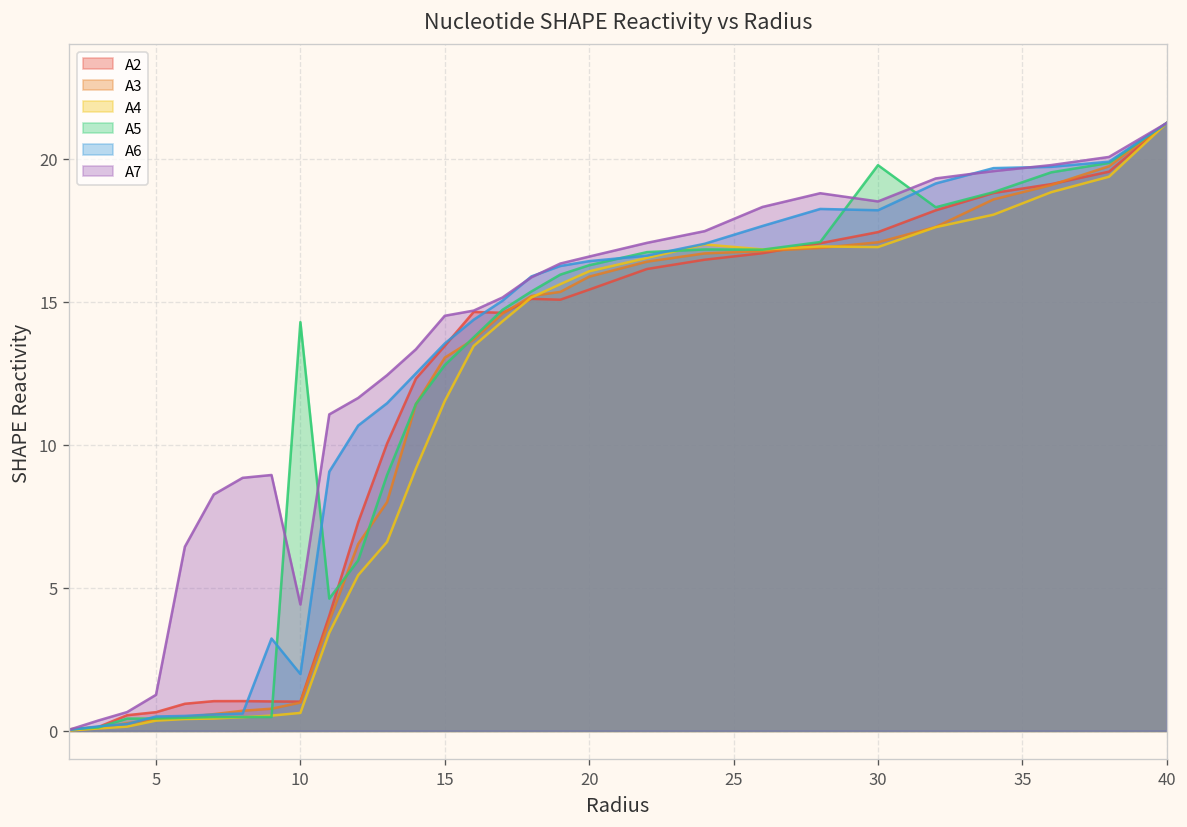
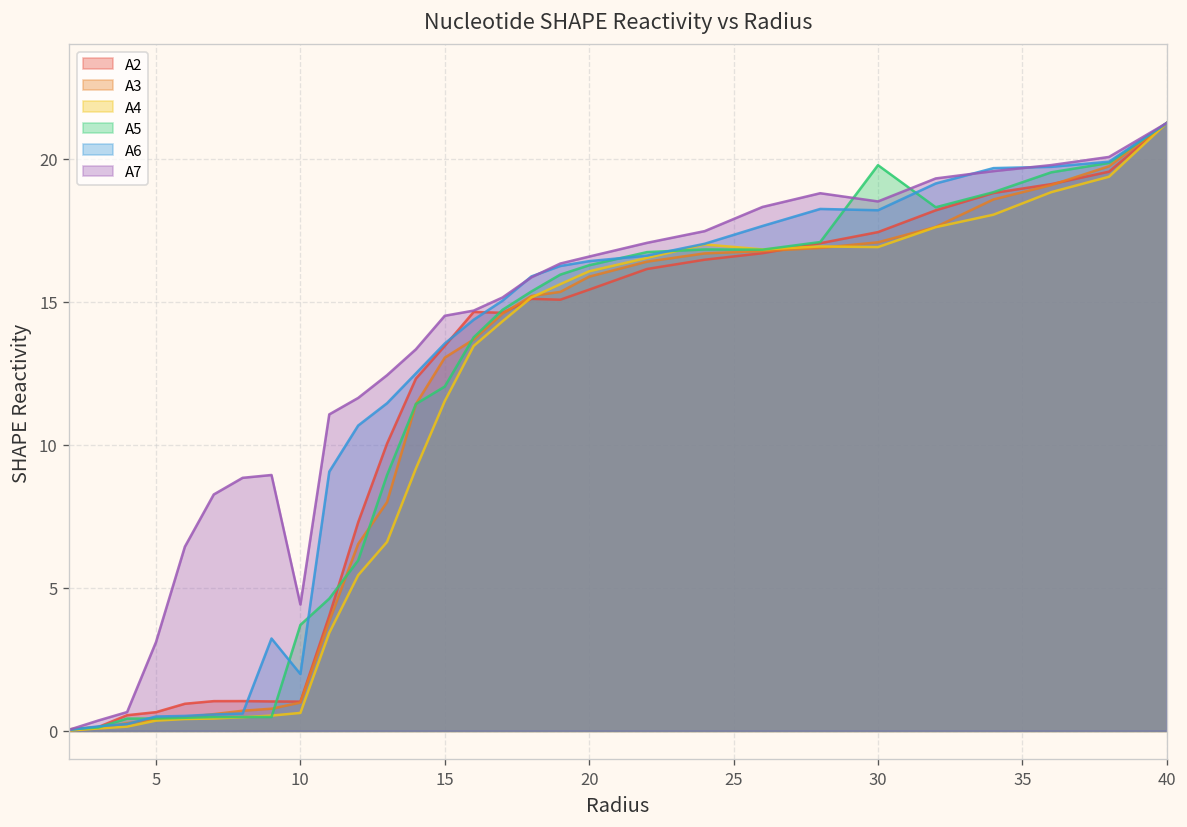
  {
    "A5": {
-     "10": 14.3,
-     "15": 12.8,
+     "10": 3.7,
+     "15": 12.0,
      "20": 16.3,
      "30": 19.8
    },
    "A6": {
      "10": 2.0,
      "20": 16.4,
      "30": 18.2
    },
    "A7": {
-     "5": 1.3,
+     "5": 3.1,
      "10": 4.4,
      "15": 14.5,
      "20": 16.6,
      "30": 18.5
    }
  }
